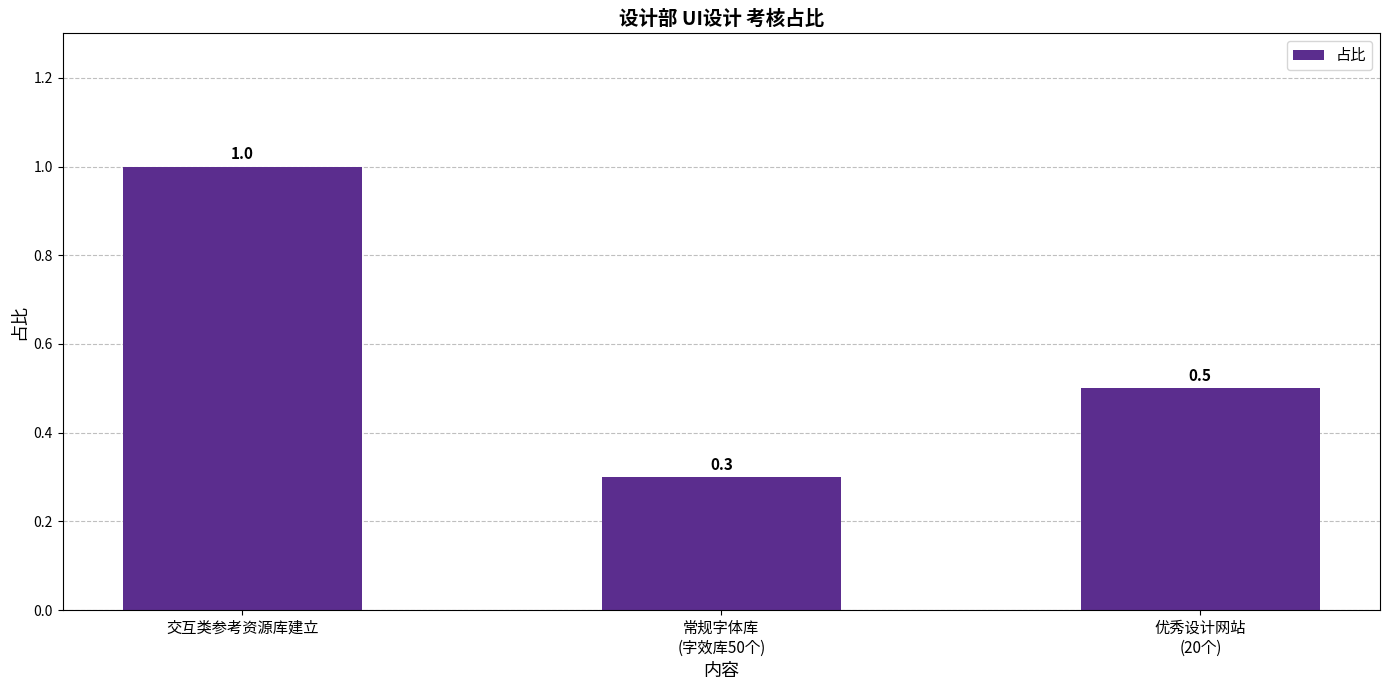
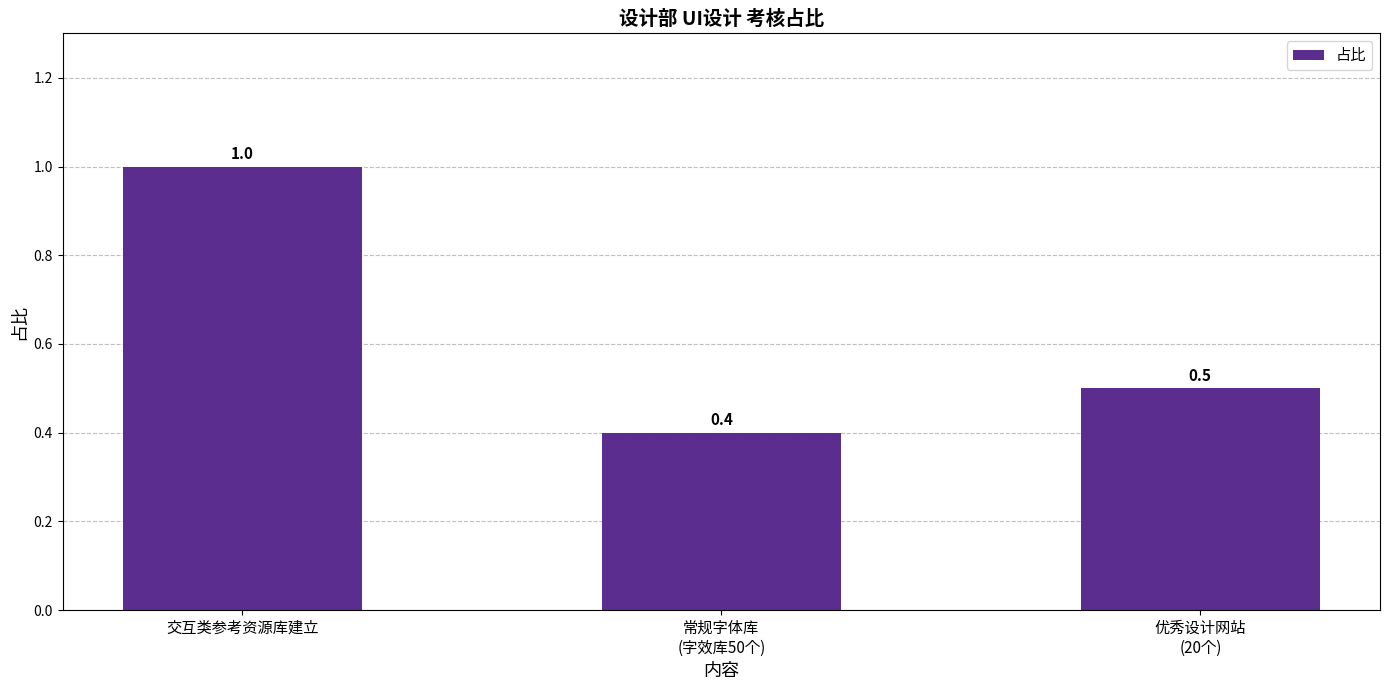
  {
    "交互类参考资源库建立": 1.0,
-   "常规字体库 (字效库50个)": 0.3,
+   "常规字体库 (字效库50个)": 0.4,
    "优秀设计网站 (20个)": 0.5
  }
